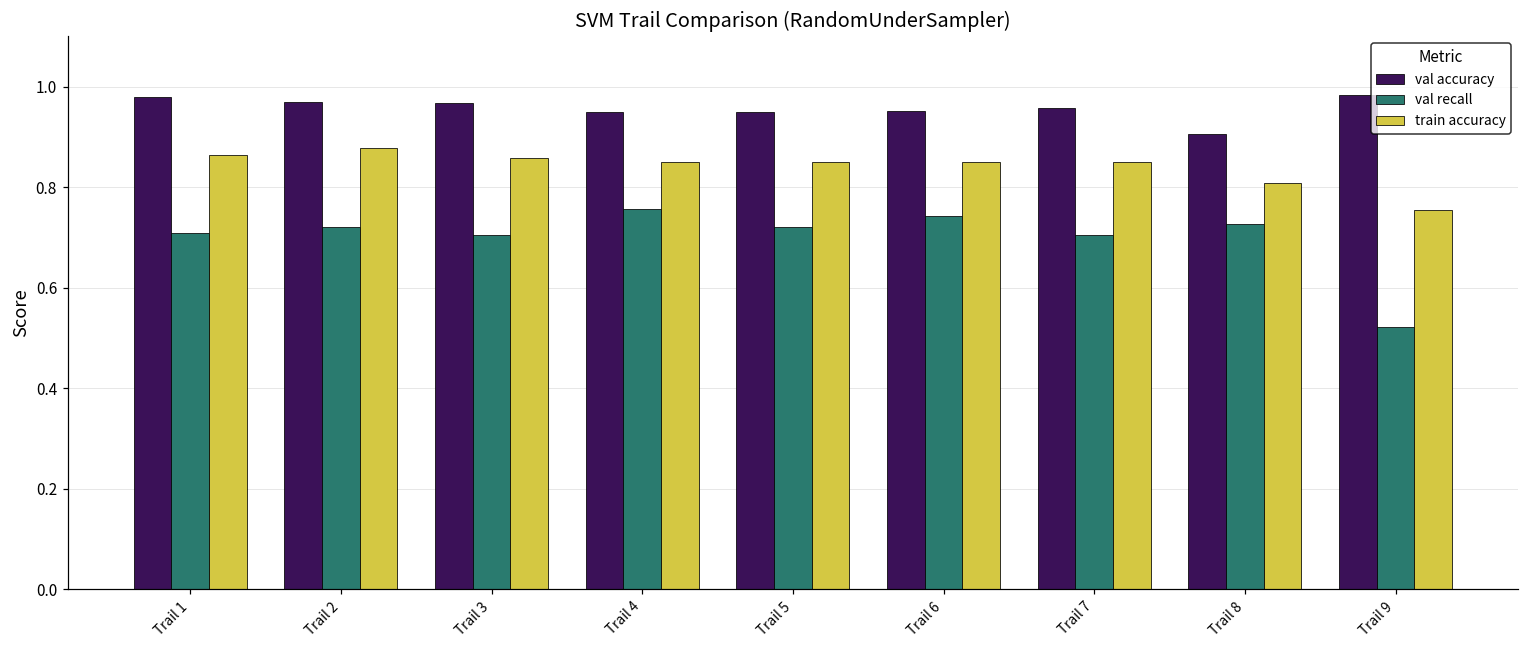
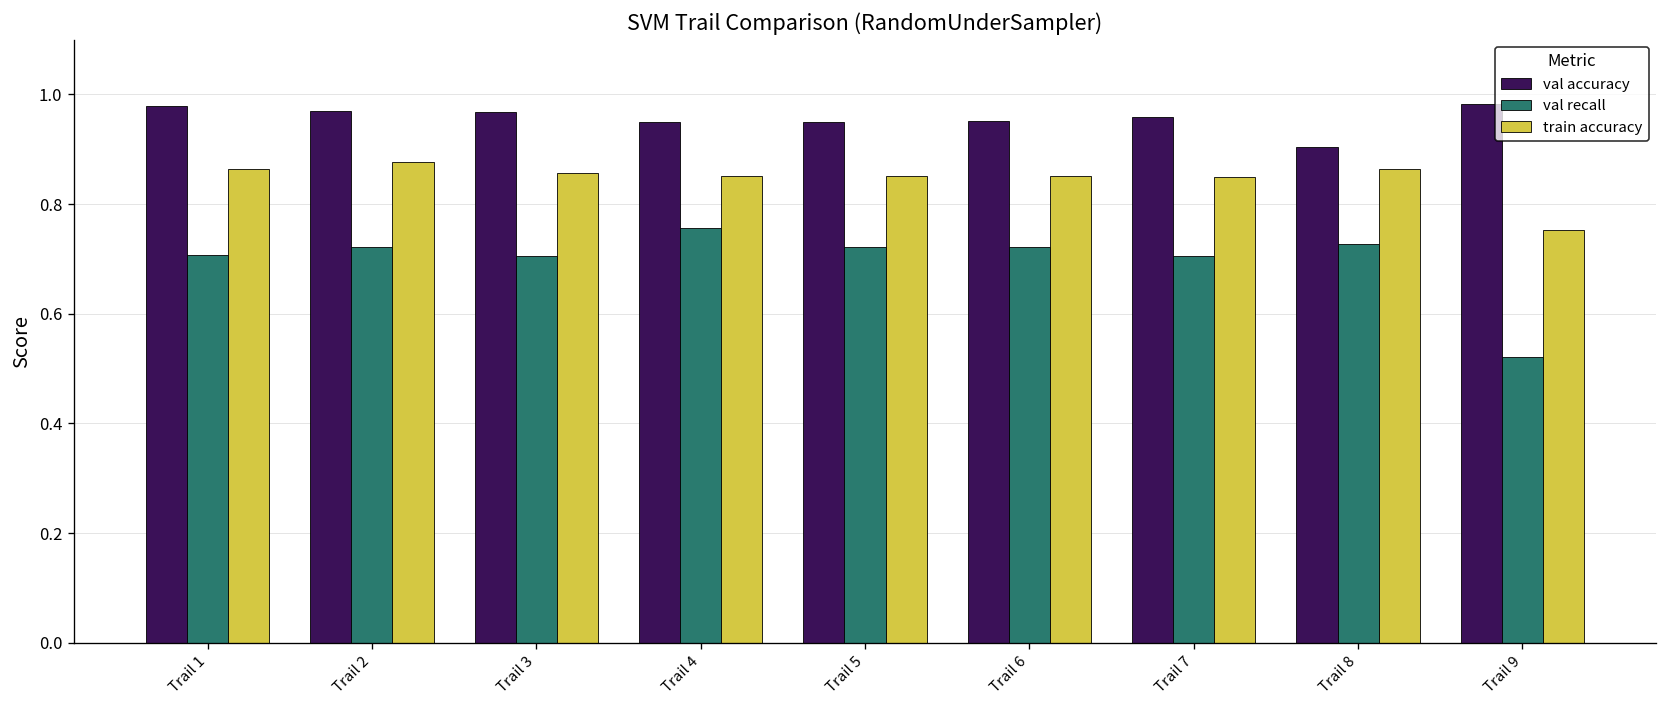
  {
    "val accuracy": {
      "Trail 1": 0.98,
      "Trail 2": 0.97,
      "Trail 3": 0.97,
      "Trail 4": 0.95,
      "Trail 5": 0.95,
      "Trail 6": 0.95,
      "Trail 7": 0.96,
      "Trail 8": 0.90,
      "Trail 9": 0.98
    },
    "val recall": {
      "Trail 1": 0.71,
      "Trail 2": 0.72,
      "Trail 3": 0.71,
      "Trail 4": 0.76,
      "Trail 5": 0.72,
-     "Trail 6": 0.74,
+     "Trail 6": 0.72,
      "Trail 7": 0.71,
      "Trail 8": 0.73,
      "Trail 9": 0.52
    },
    "train accuracy": {
      "Trail 1": 0.86,
      "Trail 2": 0.88,
      "Trail 3": 0.86,
      "Trail 4": 0.85,
      "Trail 5": 0.85,
      "Trail 6": 0.85,
      "Trail 7": 0.85,
-     "Trail 8": 0.81,
+     "Trail 8": 0.86,
      "Trail 9": 0.75
    }
  }
